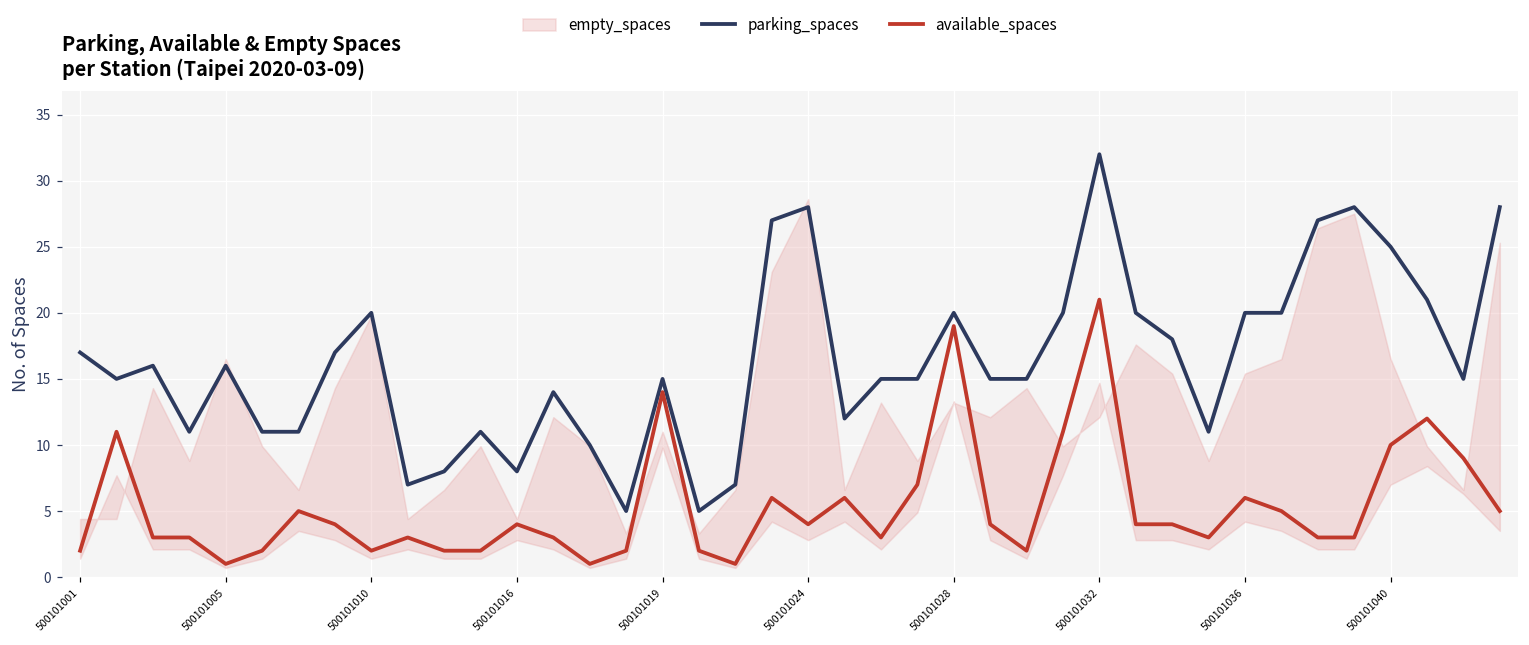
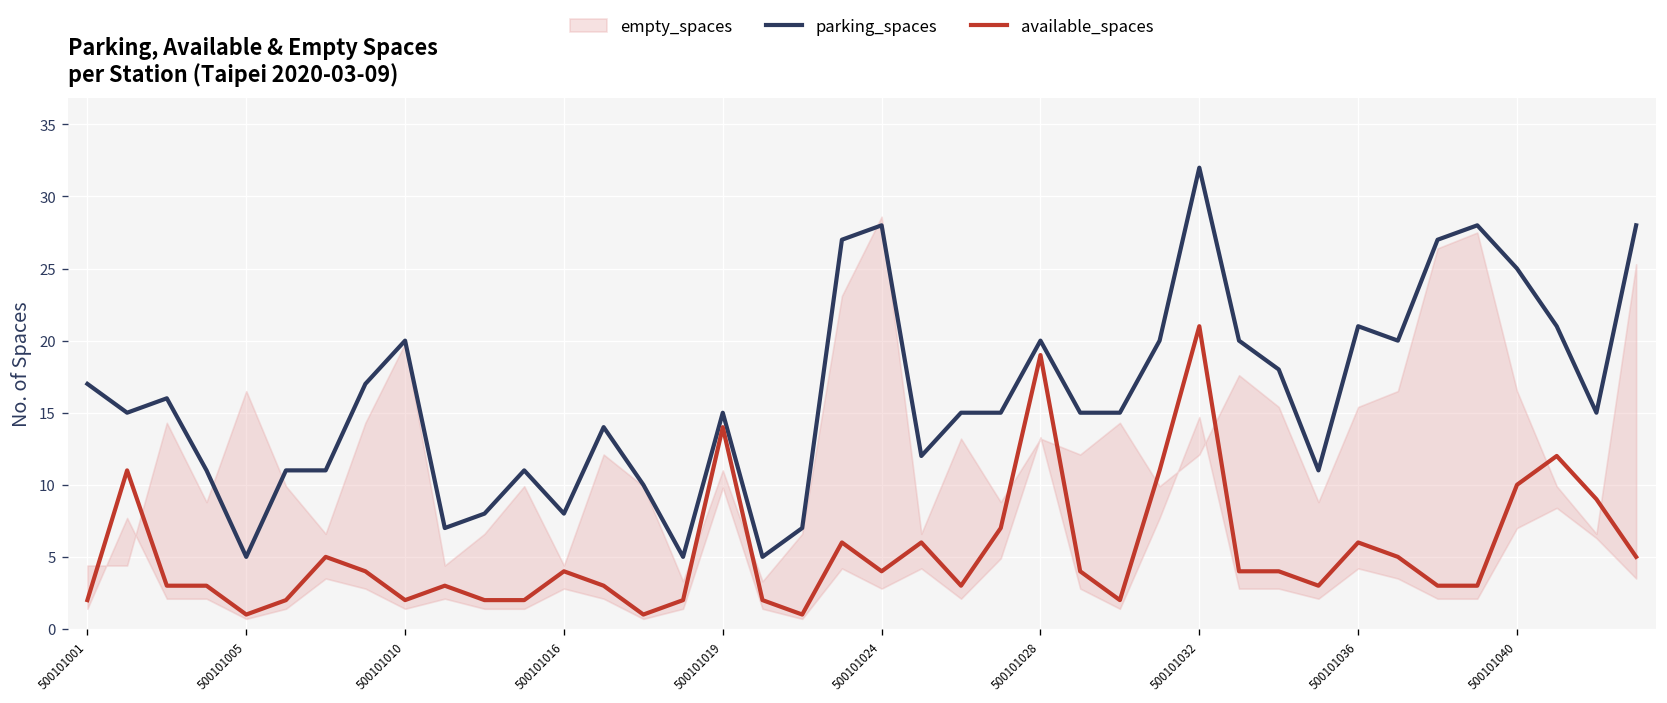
  {
    "parking_spaces": {
      "500101001": 17,
-     "500101005": 16,
+     "500101005": 5,
      "500101016": 8,
      "500101019": 15,
      "500101024": 28,
      "500101028": 20,
      "500101032": 32,
-     "500101036": 20,
+     "500101036": 21,
      "500101040": 25
    },
    "available_spaces": {
      "500101001": 2,
      "500101005": 1,
      "500101010": 2,
      "500101016": 4,
      "500101019": 14,
      "500101024": 4,
      "500101028": 19,
      "500101032": 21,
      "500101036": 6,
      "500101040": 10
    }
  }
